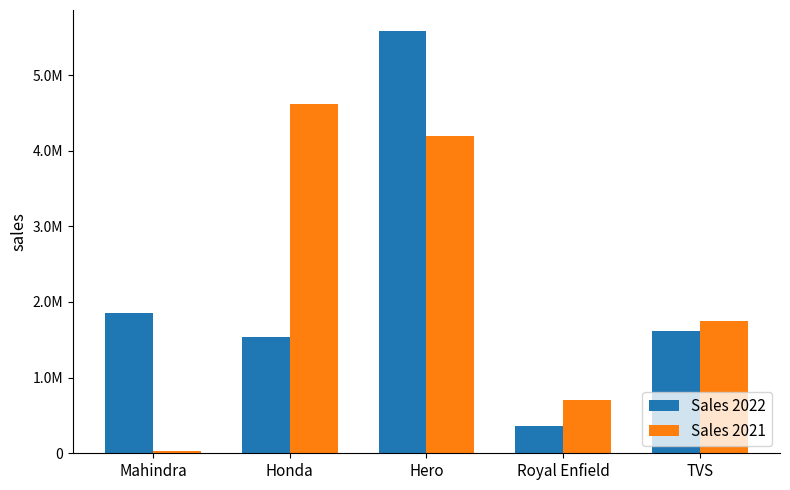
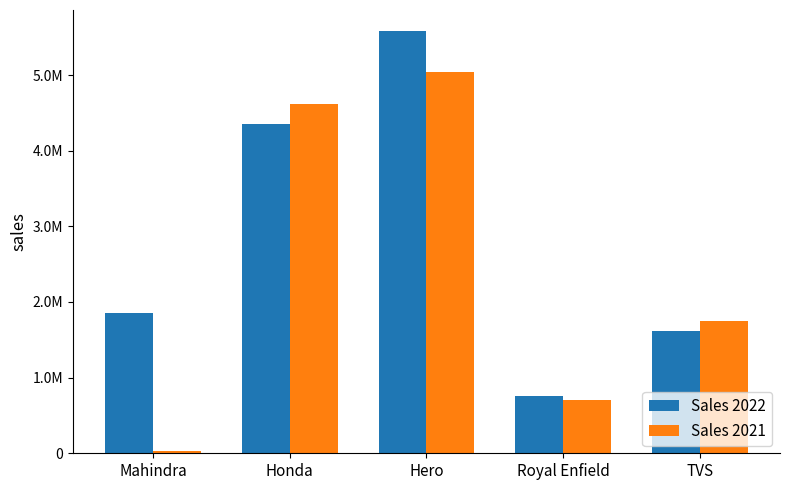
  {
    "Sales 2022": {
      "Mahindra": 1900000,
-     "Honda": 1500000,
+     "Honda": 4400000,
      "Hero": 5600000,
-     "Royal Enfield": 400000,
+     "Royal Enfield": 800000,
      "TVS": 1600000
    },
    "Sales 2021": {
      "Honda": 4600000,
-     "Hero": 4200000,
+     "Hero": 5000000,
      "Royal Enfield": 700000,
      "TVS": 1800000
    }
  }
